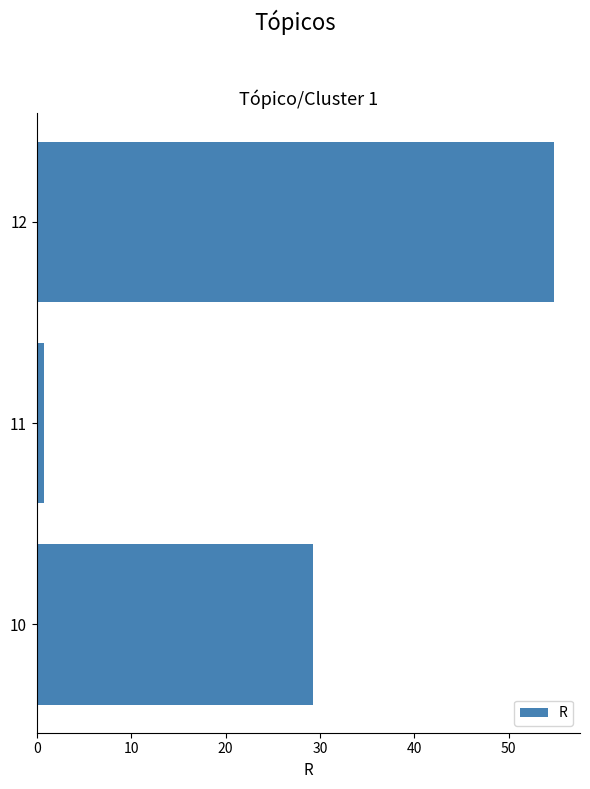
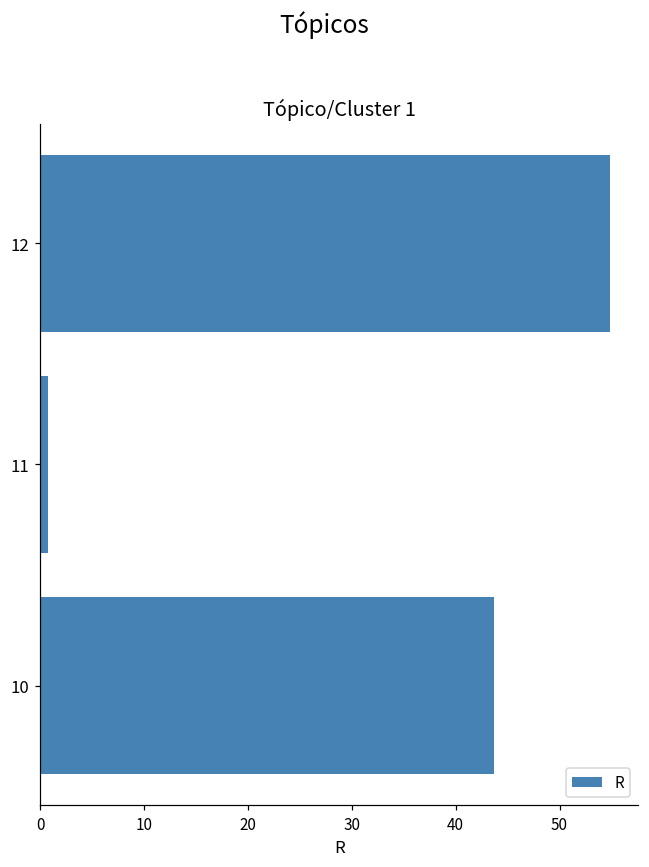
  {
    "12": 55,
    "11": 1,
-   "10": 29
+   "10": 44
  }
